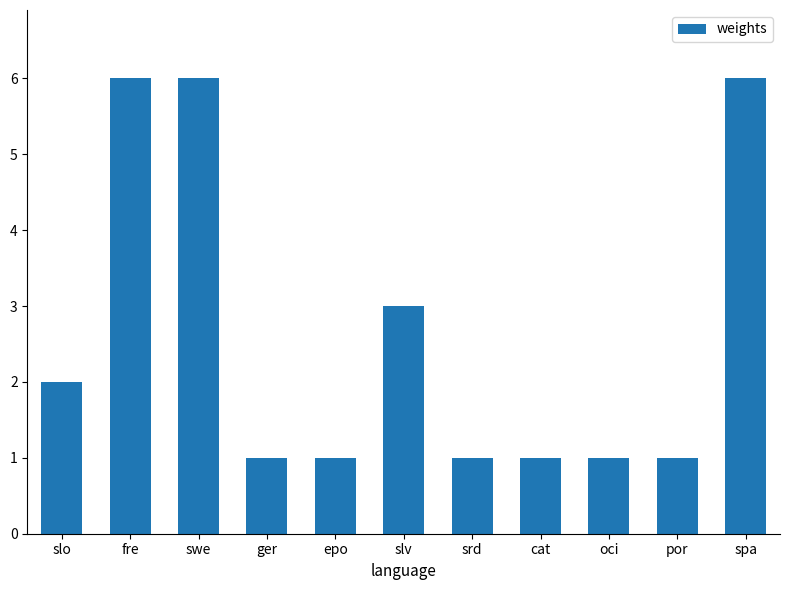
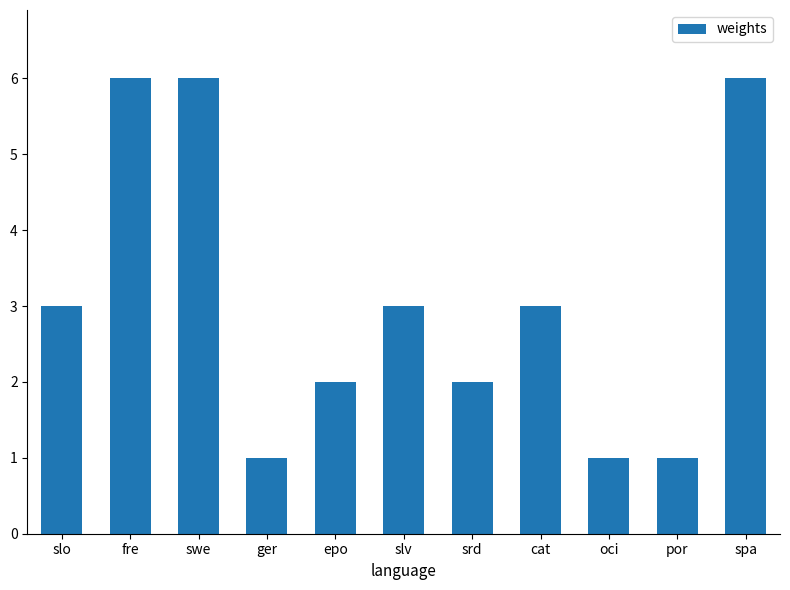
  {
-   "slo": 2,
+   "slo": 3,
    "fre": 6,
    "swe": 6,
    "ger": 1,
-   "epo": 1,
+   "epo": 2,
    "slv": 3,
-   "srd": 1,
-   "cat": 1,
+   "srd": 2,
+   "cat": 3,
    "oci": 1,
    "por": 1,
    "spa": 6
  }
